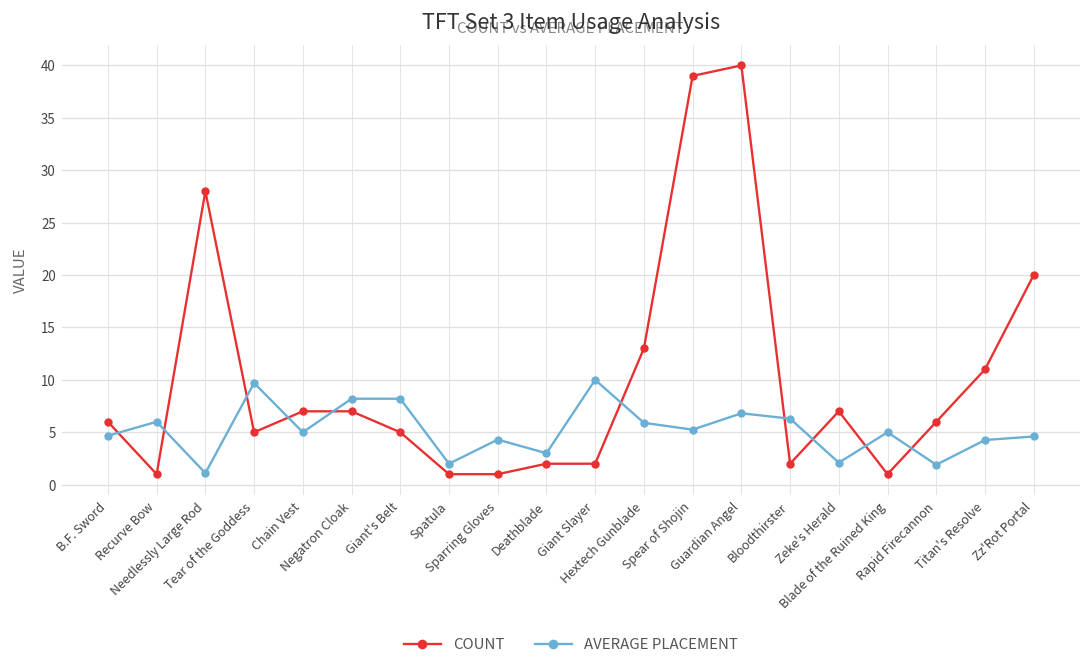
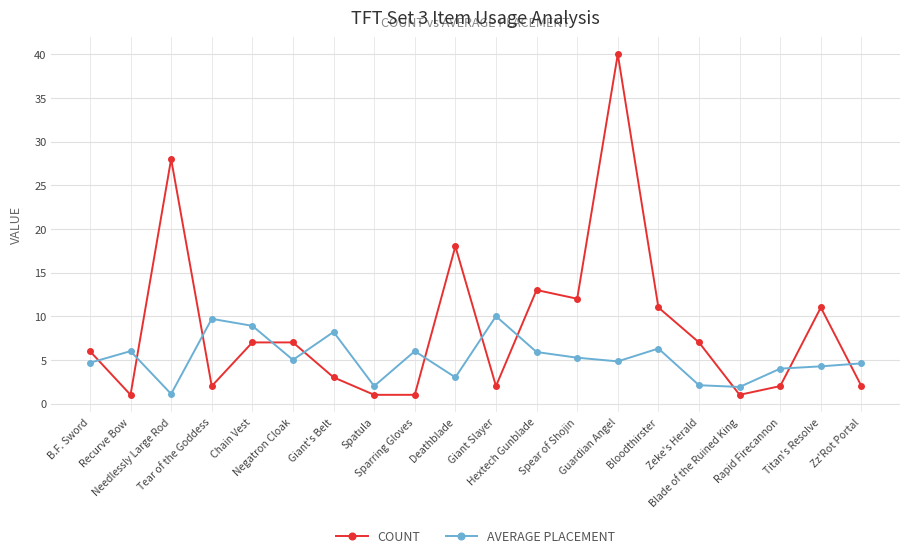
  {
    "COUNT": {
      "B.F. Sword": 6,
      "Recurve Bow": 1,
      "Needlessly Large Rod": 28,
-     "Tear of the Goddess": 5,
+     "Tear of the Goddess": 2,
      "Chain Vest": 7,
      "Negatron Cloak": 7,
-     "Giant's Belt": 5,
+     "Giant's Belt": 3,
      "Spatula": 1,
      "Sparring Gloves": 1,
-     "Deathblade": 2,
+     "Deathblade": 18,
      "Giant Slayer": 2,
      "Hextech Gunblade": 13,
-     "Spear of Shojin": 39,
+     "Spear of Shojin": 12,
      "Guardian Angel": 40,
-     "Bloodthirster": 2,
+     "Bloodthirster": 11,
      "Zeke's Herald": 7,
      "Blade of the Ruined King": 1,
-     "Rapid Firecannon": 6,
+     "Rapid Firecannon": 2,
      "Titan's Resolve": 11,
-     "Zz'Rot Portal": 20
+     "Zz'Rot Portal": 2
    },
    "AVERAGE PLACEMENT": {
      "B.F. Sword": 5,
      "Recurve Bow": 6,
      "Needlessly Large Rod": 1,
      "Tear of the Goddess": 10,
-     "Chain Vest": 5,
-     "Negatron Cloak": 8,
+     "Chain Vest": 9,
+     "Negatron Cloak": 5,
      "Giant's Belt": 8,
      "Spatula": 2,
-     "Sparring Gloves": 4,
+     "Sparring Gloves": 6,
      "Deathblade": 3,
      "Giant Slayer": 10,
      "Hextech Gunblade": 6,
      "Spear of Shojin": 5,
-     "Guardian Angel": 7,
+     "Guardian Angel": 5,
      "Bloodthirster": 6,
      "Zeke's Herald": 2,
-     "Blade of the Ruined King": 5,
-     "Rapid Firecannon": 2,
+     "Blade of the Ruined King": 2,
+     "Rapid Firecannon": 4,
      "Titan's Resolve": 4,
      "Zz'Rot Portal": 5
    }
  }
